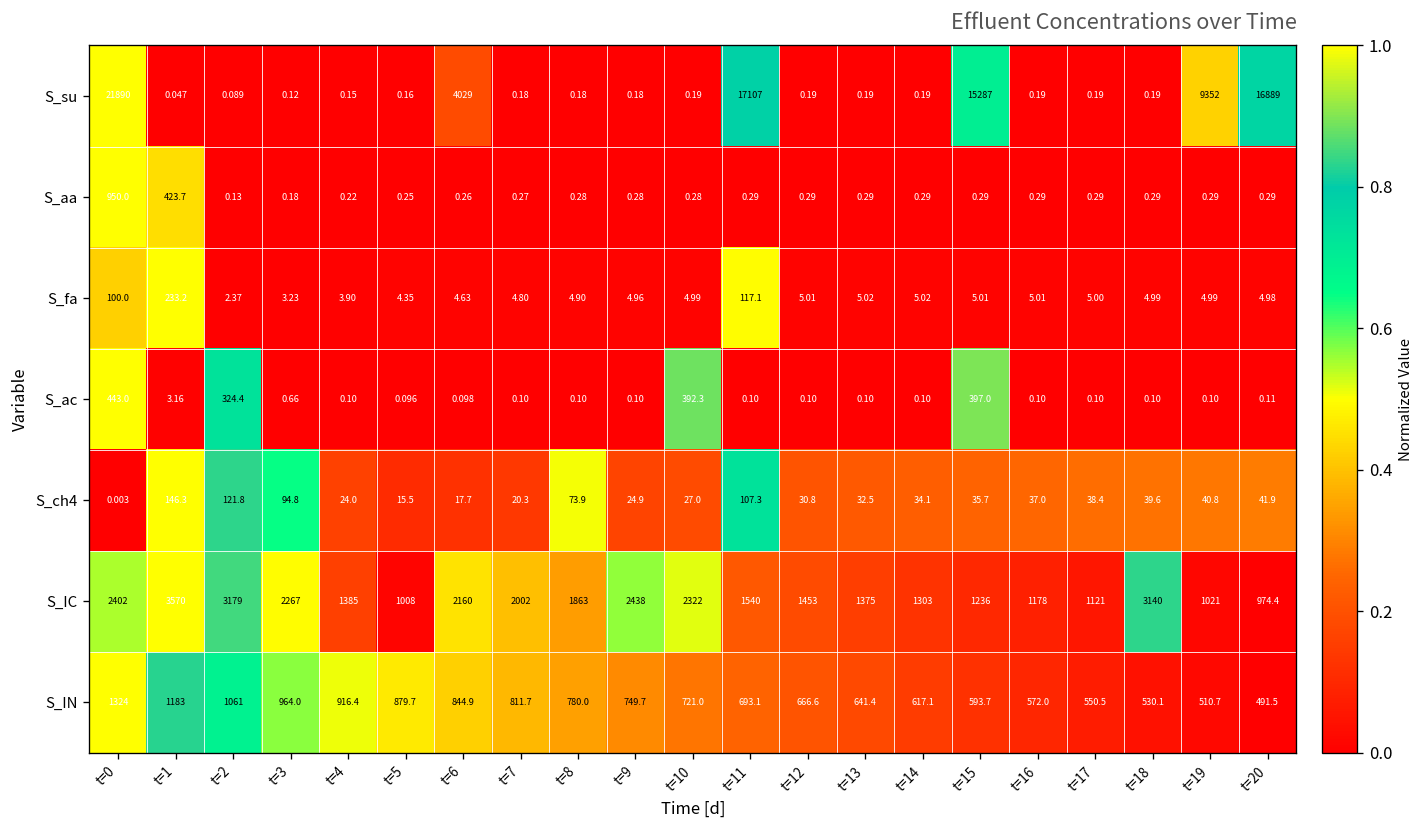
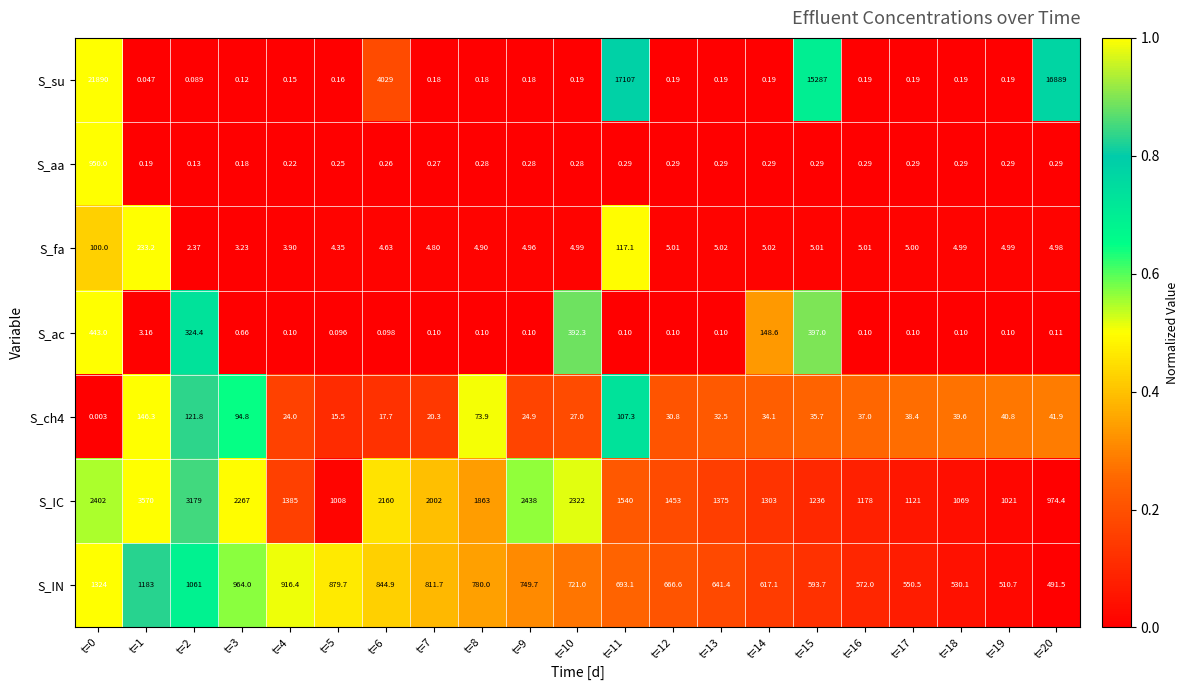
  {
    "S_su": {
      "t=0": 21890,
      "t=1": 0.047,
      "t=2": 0.089,
      "t=3": 0.12,
      "t=4": 0.15,
      "t=5": 0.16,
      "t=6": 4029,
      "t=7": 0.18,
      "t=8": 0.18,
      "t=9": 0.18,
      "t=10": 0.19,
      "t=11": 17107,
      "t=12": 0.19,
      "t=13": 0.19,
      "t=14": 0.19,
      "t=15": 15287,
      "t=16": 0.19,
      "t=17": 0.19,
      "t=18": 0.19,
-     "t=19": 9352,
+     "t=19": 0.19,
      "t=20": 16889
    },
    "S_aa": {
      "t=0": 950.0,
-     "t=1": 423.7,
+     "t=1": 0.19,
      "t=2": 0.13,
      "t=3": 0.18,
      "t=4": 0.22,
      "t=5": 0.25,
      "t=6": 0.26,
      "t=7": 0.27,
      "t=8": 0.28,
      "t=9": 0.28,
      "t=10": 0.28,
      "t=11": 0.29,
      "t=12": 0.29,
      "t=13": 0.29,
      "t=14": 0.29,
      "t=15": 0.29,
      "t=16": 0.29,
      "t=17": 0.29,
      "t=18": 0.29,
      "t=19": 0.29,
      "t=20": 0.29
    },
    "S_fa": {
      "t=0": 100.0,
      "t=1": 233.2,
      "t=2": 2.37,
      "t=3": 3.23,
      "t=4": 3.90,
      "t=5": 4.35,
      "t=6": 4.63,
      "t=7": 4.80,
      "t=8": 4.90,
      "t=9": 4.96,
      "t=10": 4.99,
      "t=11": 117.1,
      "t=12": 5.01,
      "t=13": 5.02,
      "t=14": 5.02,
      "t=15": 5.01,
      "t=16": 5.01,
      "t=17": 5.00,
      "t=18": 4.99,
      "t=19": 4.99,
      "t=20": 4.98
    },
    "S_ac": {
      "t=0": 443.0,
      "t=1": 3.16,
      "t=2": 324.4,
      "t=3": 0.66,
      "t=4": 0.10,
      "t=5": 0.096,
      "t=6": 0.098,
      "t=7": 0.10,
      "t=8": 0.10,
      "t=9": 0.10,
      "t=10": 392.3,
      "t=11": 0.10,
      "t=12": 0.10,
      "t=13": 0.10,
-     "t=14": 0.10,
+     "t=14": 148.6,
      "t=15": 397.0,
      "t=16": 0.10,
      "t=17": 0.10,
      "t=18": 0.10,
      "t=19": 0.10,
      "t=20": 0.11
    },
    "S_ch4": {
      "t=0": 0.003,
      "t=1": 146.3,
      "t=2": 121.8,
      "t=3": 94.8,
      "t=4": 24.0,
      "t=5": 15.5,
      "t=6": 17.7,
      "t=7": 20.3,
      "t=8": 73.9,
      "t=9": 24.9,
      "t=10": 27.0,
      "t=11": 107.3,
      "t=12": 30.8,
      "t=13": 32.5,
      "t=14": 34.1,
      "t=15": 35.7,
      "t=16": 37.0,
      "t=17": 38.4,
      "t=18": 39.6,
      "t=19": 40.8,
      "t=20": 41.9
    },
    "S_IC": {
      "t=0": 2402,
      "t=1": 3570,
      "t=2": 3179,
      "t=3": 2267,
      "t=4": 1385,
      "t=5": 1008,
      "t=6": 2160,
      "t=7": 2002,
      "t=8": 1863,
      "t=9": 2438,
      "t=10": 2322,
      "t=11": 1540,
      "t=12": 1453,
      "t=13": 1375,
      "t=14": 1303,
      "t=15": 1236,
      "t=16": 1178,
      "t=17": 1121,
-     "t=18": 3140,
+     "t=18": 1069,
      "t=19": 1021,
      "t=20": 974.4
    },
    "S_IN": {
      "t=0": 1324,
      "t=1": 1183,
      "t=2": 1061,
      "t=3": 964.0,
      "t=4": 916.4,
      "t=5": 879.7,
      "t=6": 844.9,
      "t=7": 811.7,
      "t=8": 780.0,
      "t=9": 749.7,
      "t=10": 721.0,
      "t=11": 693.1,
      "t=12": 666.6,
      "t=13": 641.4,
      "t=14": 617.1,
      "t=15": 593.7,
      "t=16": 572.0,
      "t=17": 550.5,
      "t=18": 530.1,
      "t=19": 510.7,
      "t=20": 491.5
    }
  }
